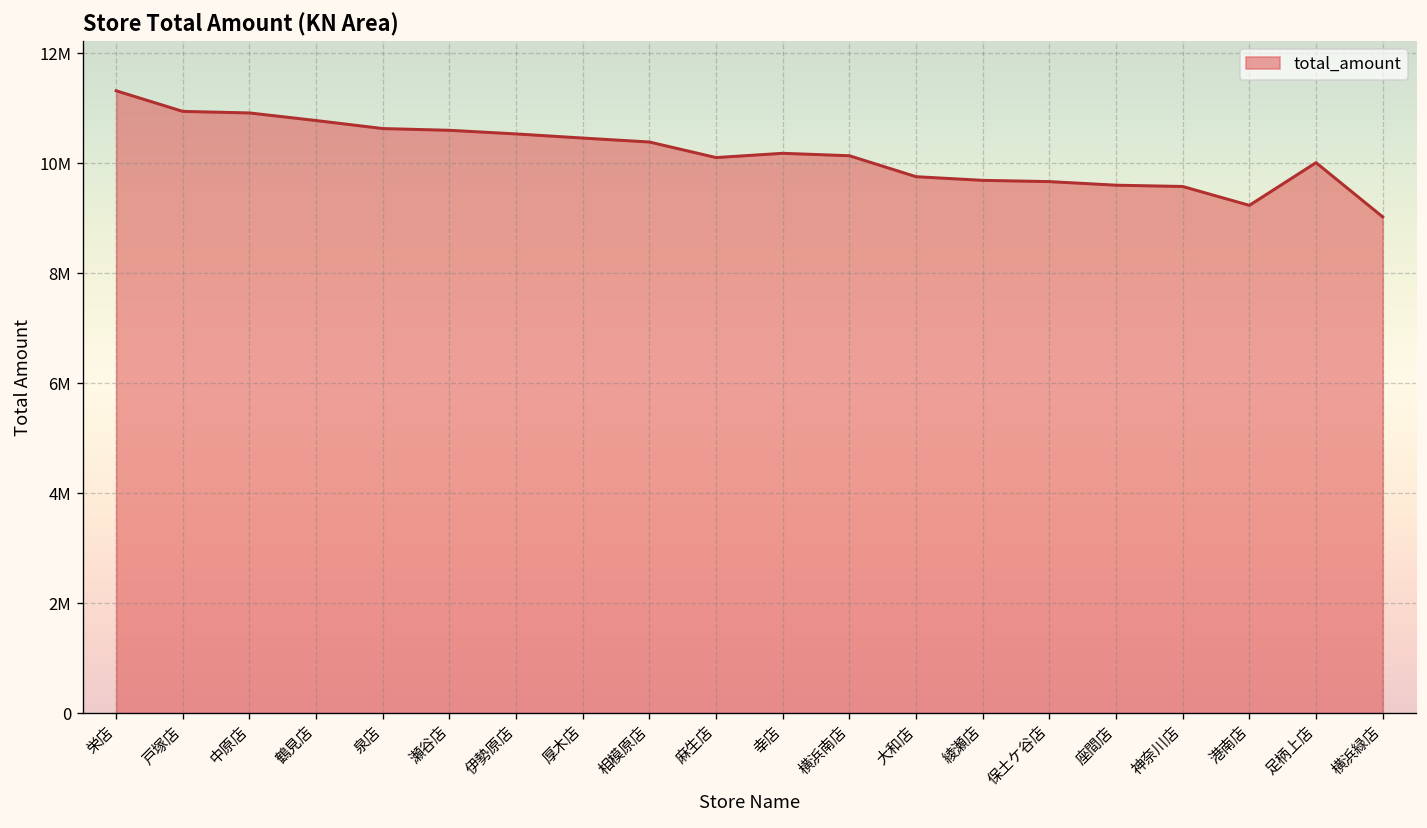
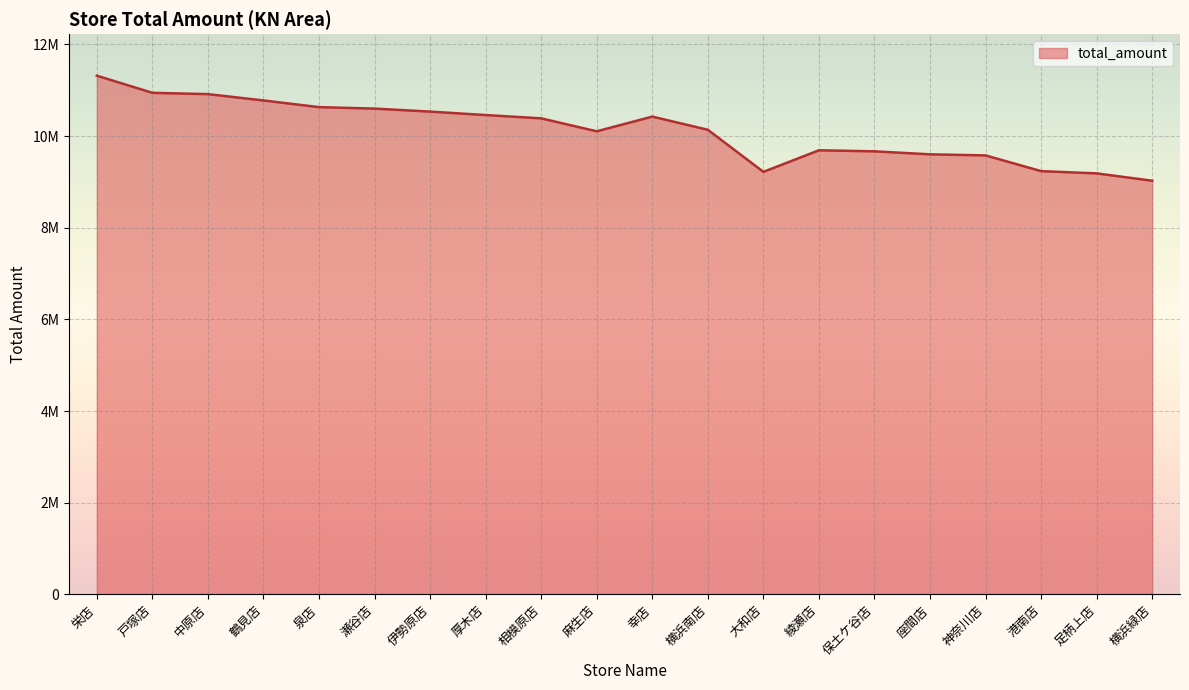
  {
    "栄店": 11300000,
    "戸塚店": 10900000,
    "中原店": 10900000,
    "鶴見店": 10800000,
    "泉店": 10600000,
    "瀬谷店": 10600000,
    "伊勢原店": 10500000,
    "厚木店": 10500000,
    "相模原店": 10400000,
    "麻生店": 10100000,
-   "幸店": 10200000,
+   "幸店": 10400000,
    "横浜南店": 10100000,
-   "大和店": 9800000,
+   "大和店": 9200000,
    "綾瀬店": 9700000,
    "保土ケ谷店": 9700000,
    "座間店": 9600000,
    "神奈川店": 9600000,
    "港南店": 9200000,
-   "足柄上店": 10000000,
+   "足柄上店": 9200000,
    "横浜緑店": 9000000
  }
